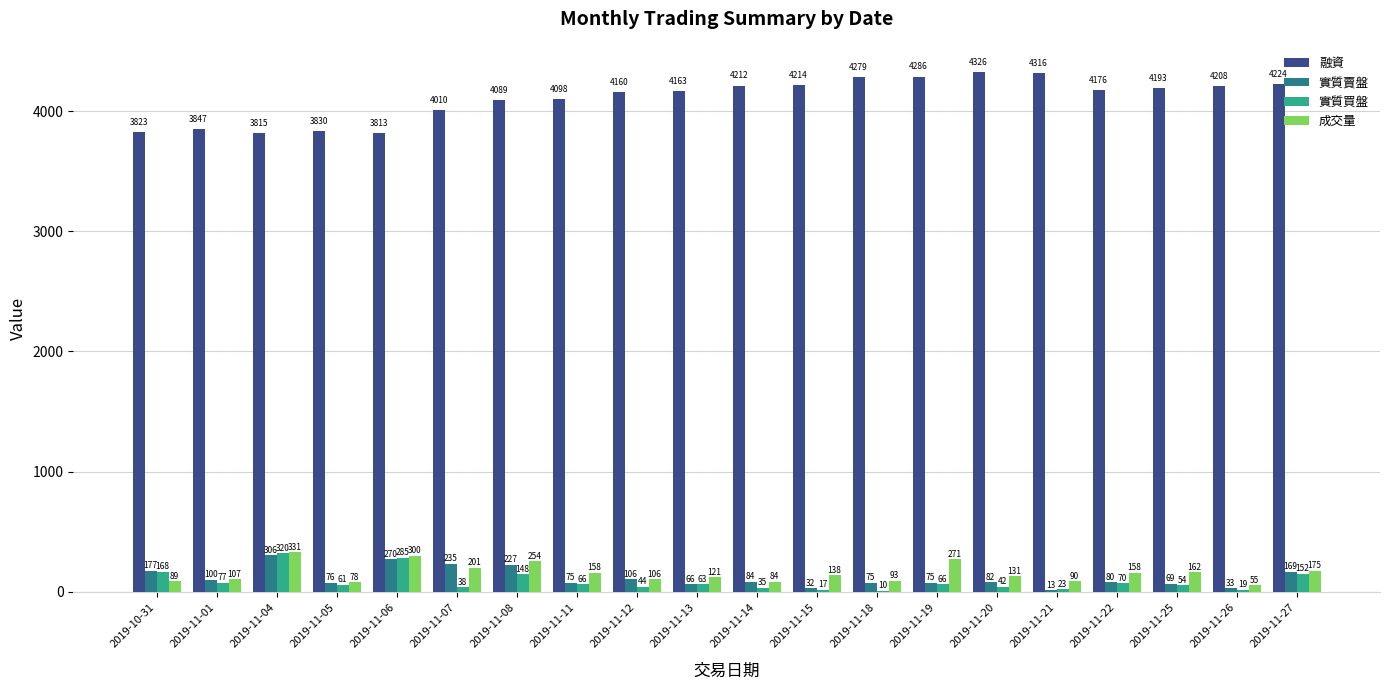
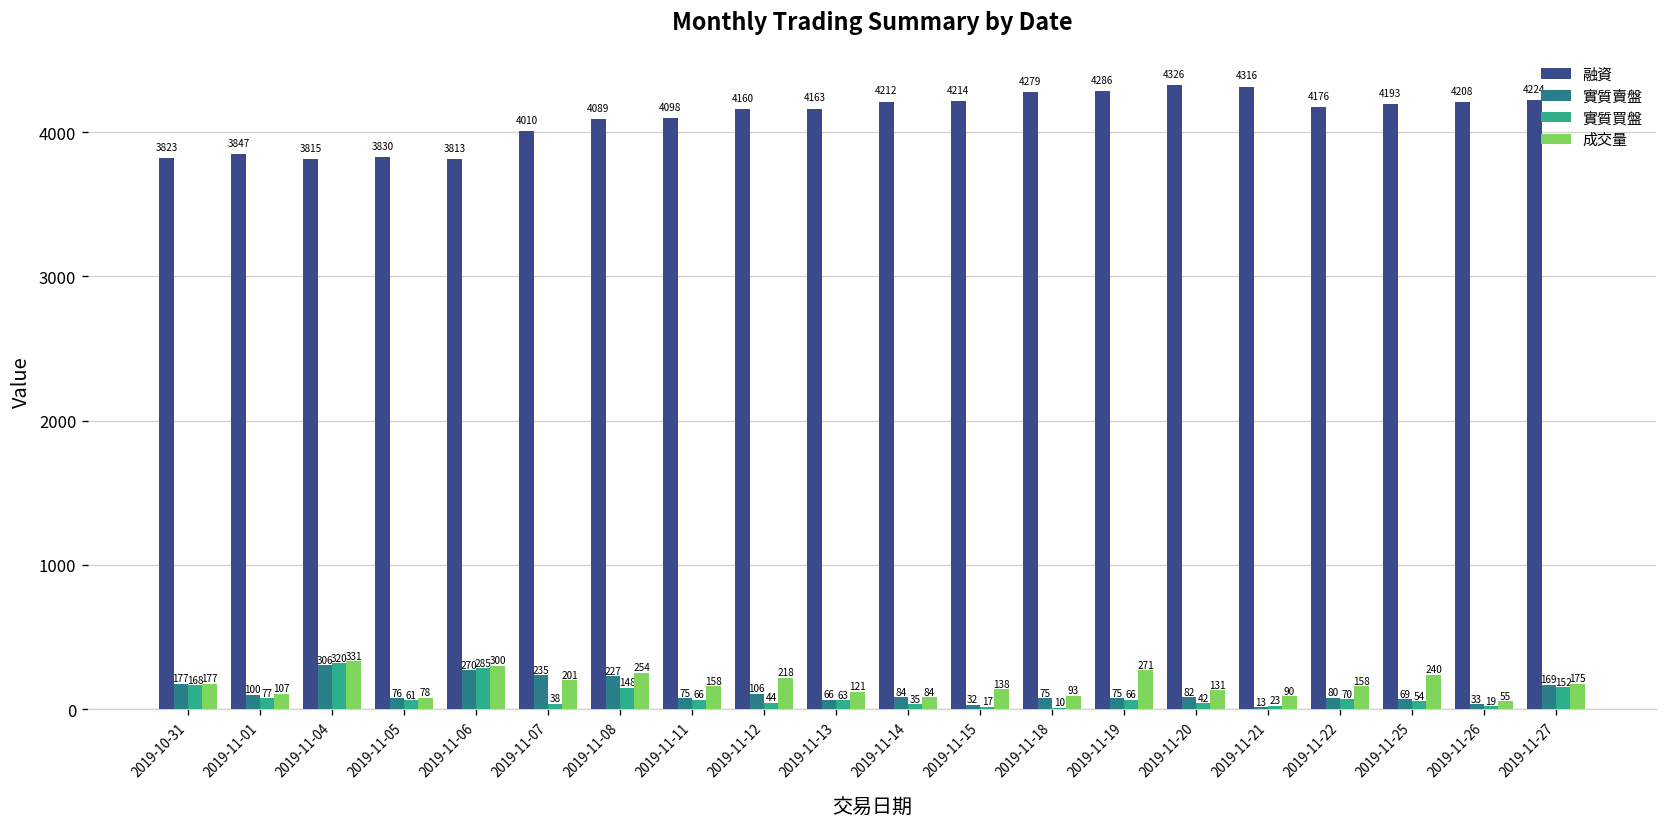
  {
    "成交量": {
-     "2019-10-31": 89,
+     "2019-10-31": 177,
      "2019-11-01": 107,
      "2019-11-04": 331,
      "2019-11-05": 78,
      "2019-11-06": 300,
      "2019-11-07": 201,
      "2019-11-08": 254,
      "2019-11-11": 158,
-     "2019-11-12": 106,
+     "2019-11-12": 218,
      "2019-11-13": 121,
      "2019-11-14": 84,
      "2019-11-15": 138,
      "2019-11-18": 93,
      "2019-11-19": 271,
      "2019-11-20": 131,
      "2019-11-21": 90,
      "2019-11-22": 158,
-     "2019-11-25": 162,
+     "2019-11-25": 240,
      "2019-11-26": 55,
      "2019-11-27": 175
    }
  }
